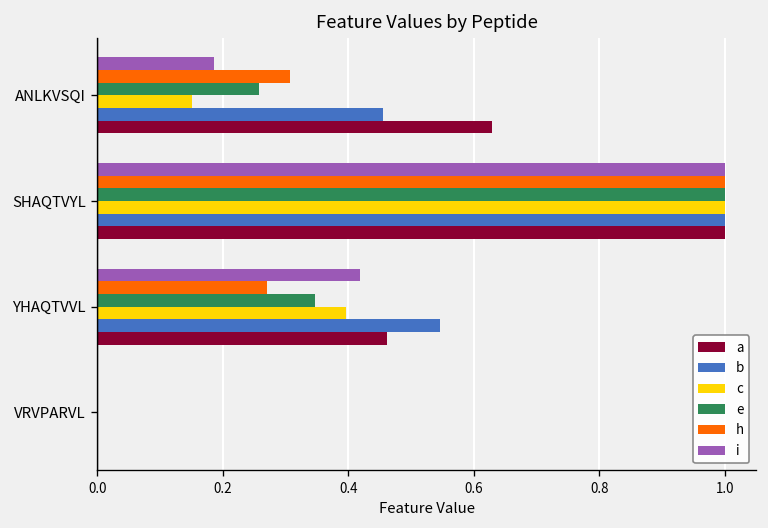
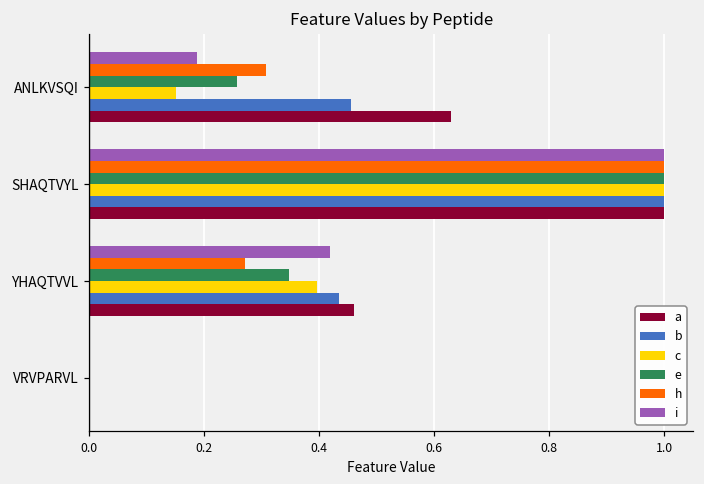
  {
    "a": {
      "ANLKVSQI": 0.63,
      "SHAQTVYL": 1.00,
      "YHAQTVVL": 0.46,
      "VRVPARVL": 0.00
    },
    "b": {
      "ANLKVSQI": 0.45,
      "SHAQTVYL": 1.00,
-     "YHAQTVVL": 0.55,
+     "YHAQTVVL": 0.43,
      "VRVPARVL": 0.00
    },
    "c": {
      "ANLKVSQI": 0.15,
      "SHAQTVYL": 1.00,
      "YHAQTVVL": 0.40,
      "VRVPARVL": 0.00
    },
    "e": {
      "ANLKVSQI": 0.26,
      "SHAQTVYL": 1.00,
      "YHAQTVVL": 0.35,
      "VRVPARVL": 0.00
    },
    "h": {
      "ANLKVSQI": 0.31,
      "SHAQTVYL": 1.00,
      "YHAQTVVL": 0.27,
      "VRVPARVL": 0.00
    },
    "i": {
      "ANLKVSQI": 0.19,
      "SHAQTVYL": 1.00,
      "YHAQTVVL": 0.42,
      "VRVPARVL": 0.00
    }
  }
